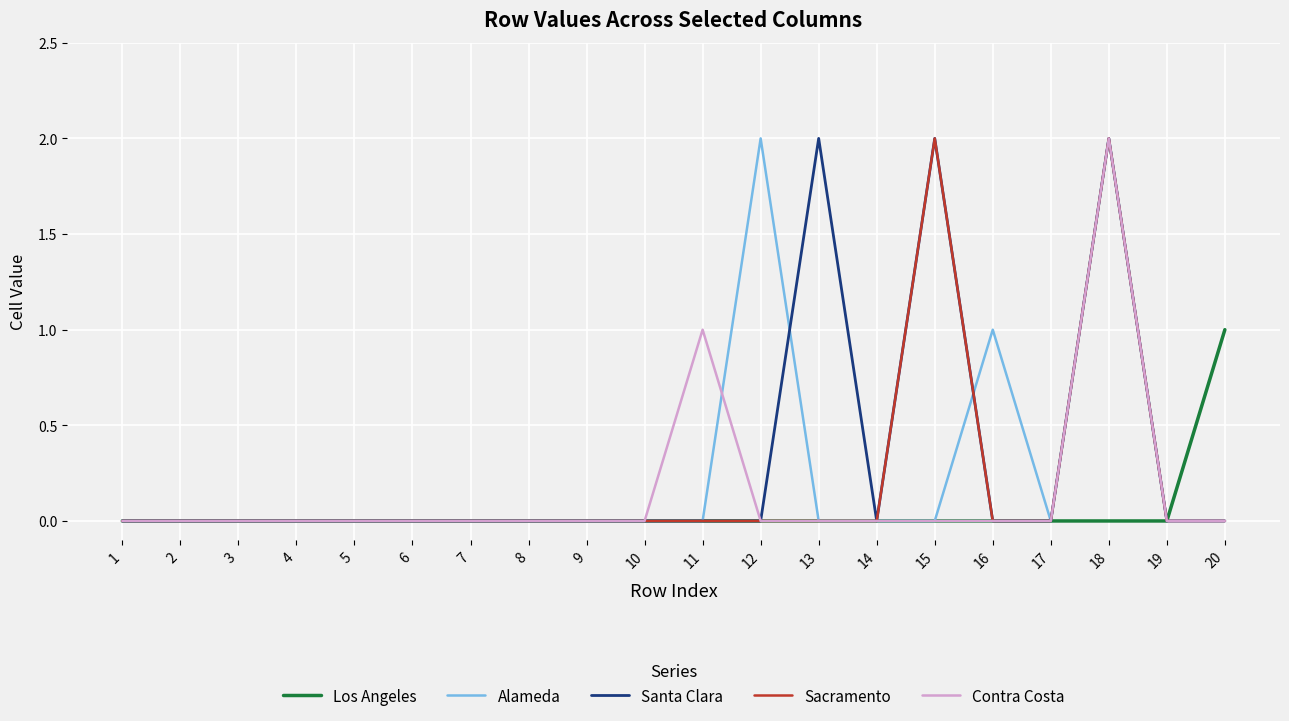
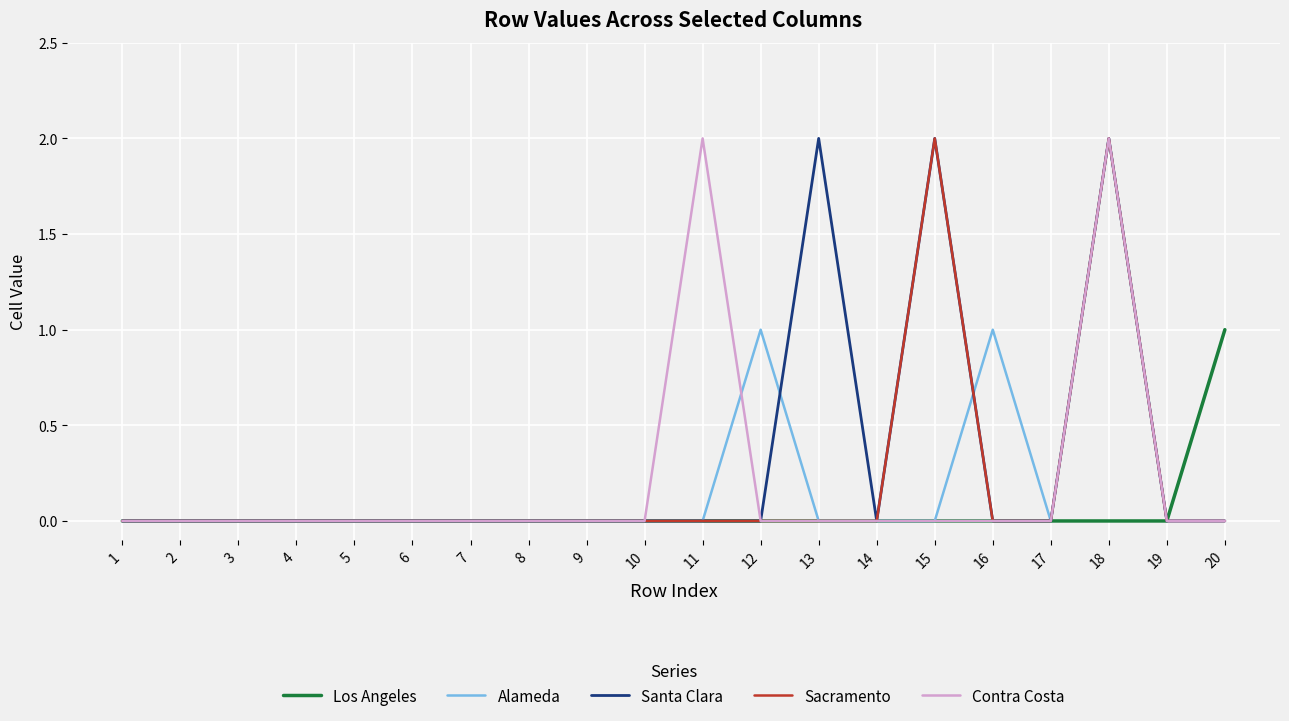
  {
    "Los Angeles": {
      "18": 0,
      "20": 1
    },
    "Alameda": {
-     "12": 2,
+     "12": 1,
      "16": 1
    },
    "Santa Clara": {
      "13": 2
    },
    "Contra Costa": {
-     "11": 1
+     "11": 2
    }
  }
